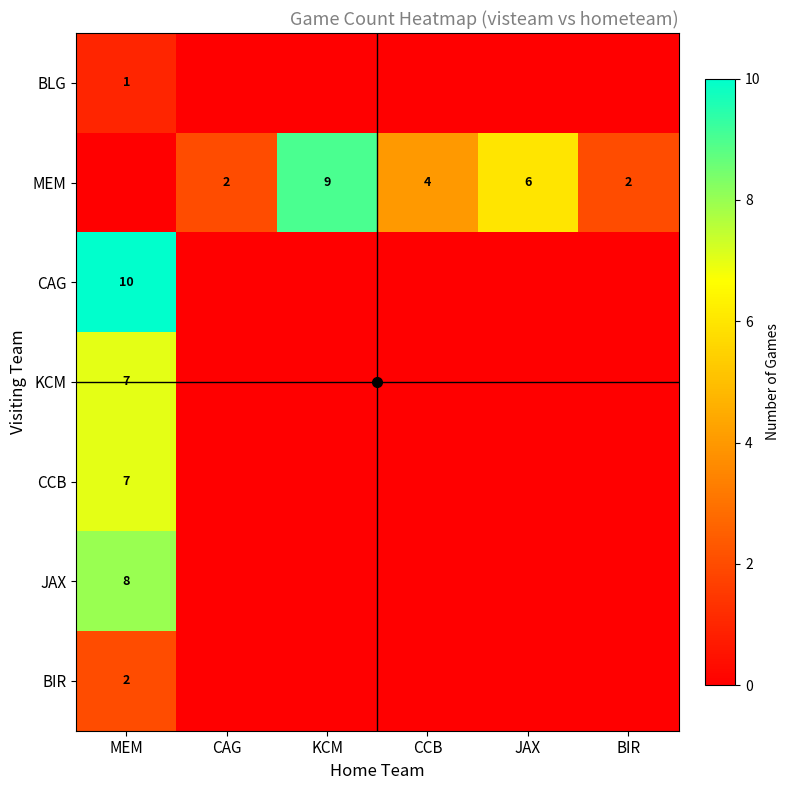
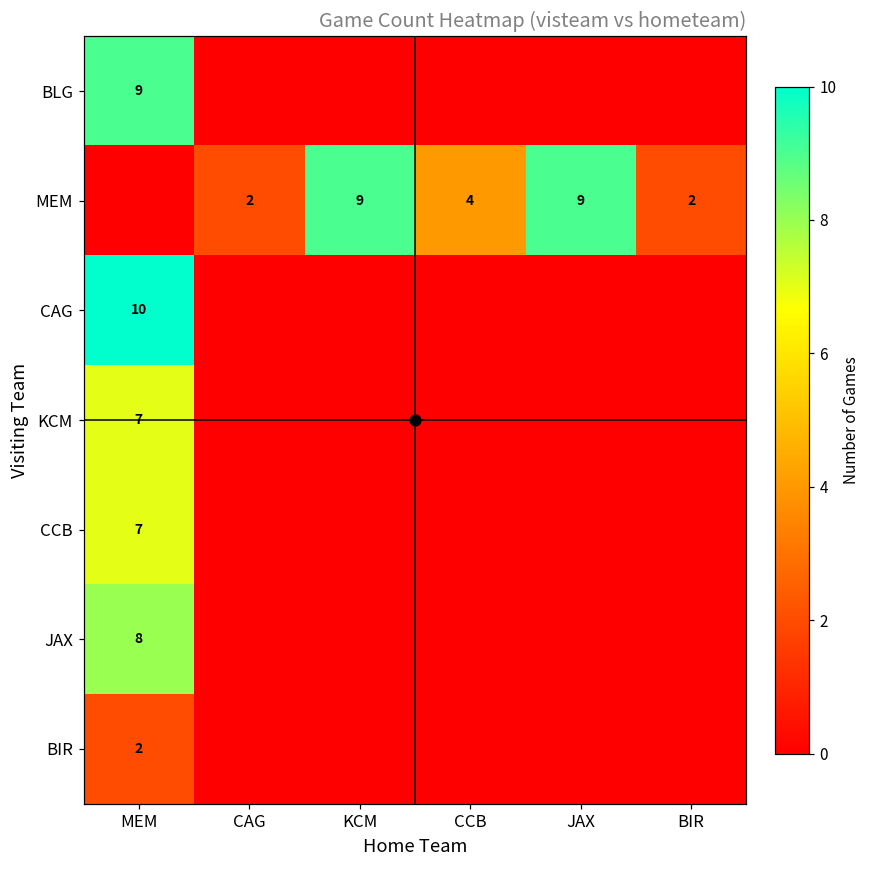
  {
    "BLG": {
-     "MEM": 1
+     "MEM": 9
    },
    "MEM": {
      "CAG": 2,
      "KCM": 9,
      "CCB": 4,
-     "JAX": 6,
+     "JAX": 9,
      "BIR": 2
    },
    "CAG": {
      "MEM": 10
    },
    "KCM": {
      "MEM": 7
    },
    "CCB": {
      "MEM": 7
    },
    "JAX": {
      "MEM": 8
    },
    "BIR": {
      "MEM": 2
    }
  }
